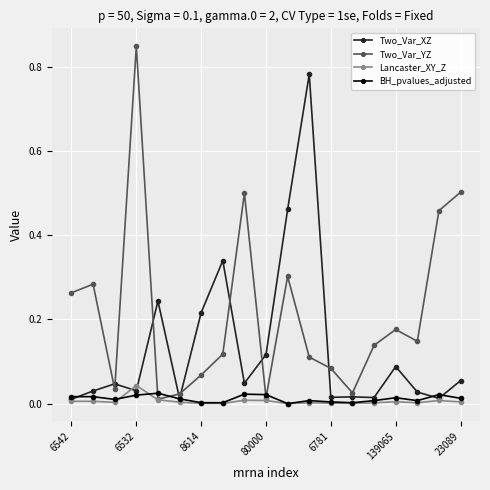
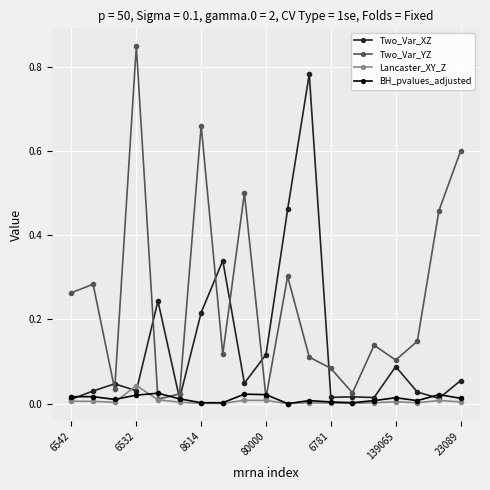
  {
    "Two_Var_YZ": {
      "6542": 0.26,
      "6532": 0.85,
-     "8614": 0.07,
+     "8614": 0.66,
      "80000": 0.01,
      "6781": 0.08,
-     "139065": 0.18,
-     "23089": 0.50
+     "139065": 0.10,
+     "23089": 0.60
    },
    "Lancaster_XY_Z": {
      "6532": 0.04,
      "80000": 0.01,
      "139065": 0.00,
      "23089": 0.00
    }
  }
